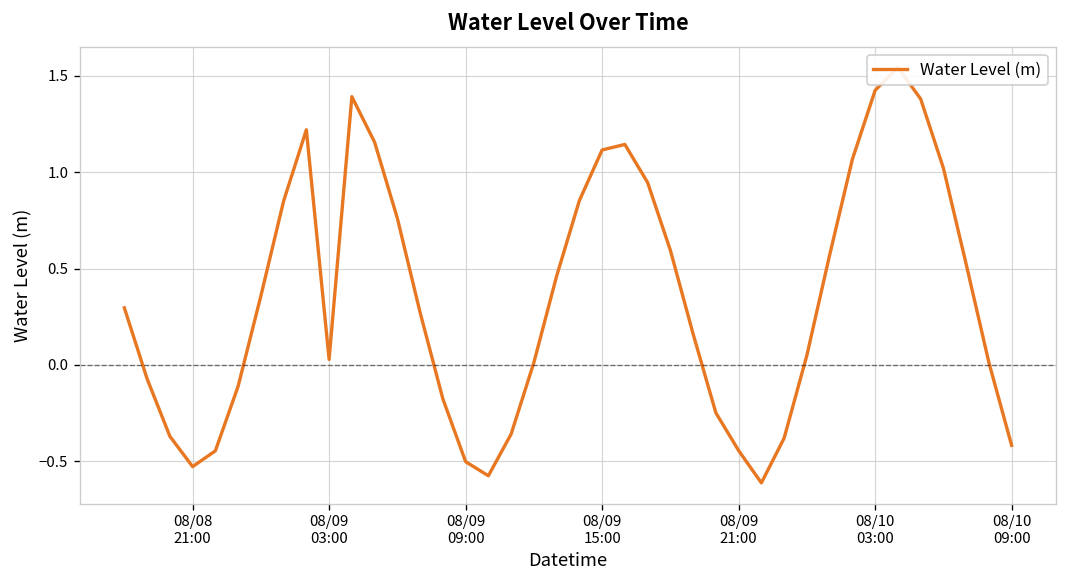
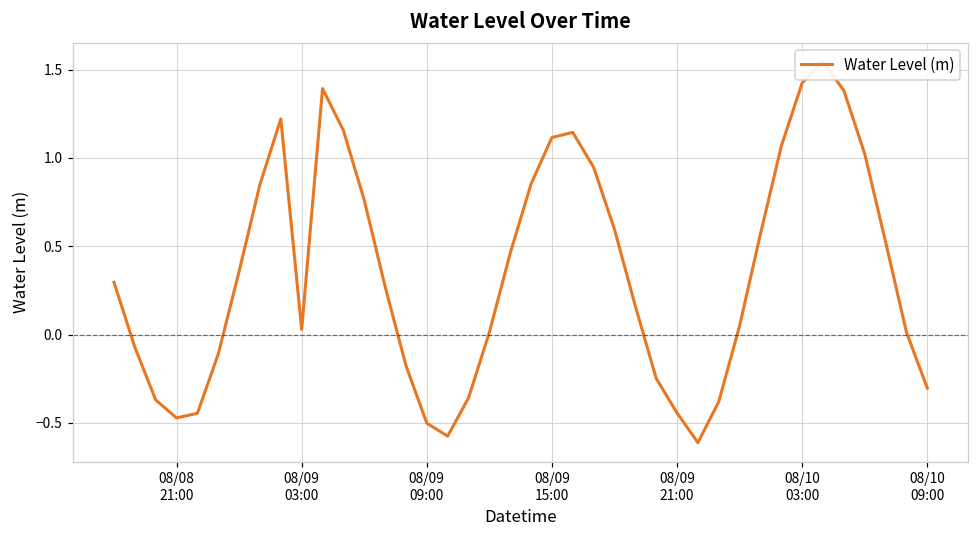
  {
-   "08/08 21:00": -0.53,
+   "08/08 21:00": -0.47,
    "08/09 03:00": 0.03,
    "08/09 09:00": -0.50,
    "08/09 15:00": 1.12,
    "08/09 21:00": -0.44,
    "08/10 03:00": 1.42,
-   "08/10 09:00": -0.42
+   "08/10 09:00": -0.30
  }
